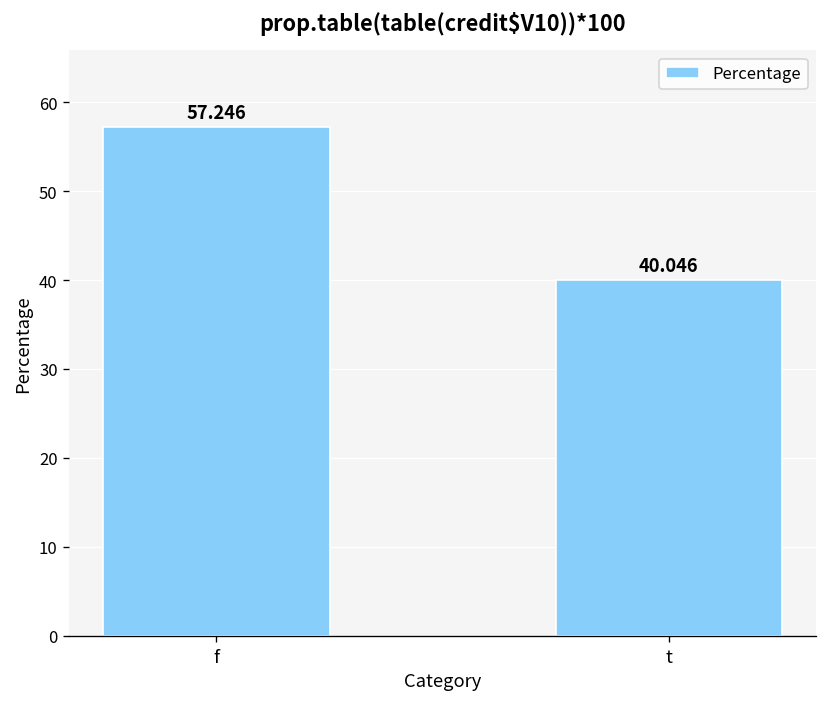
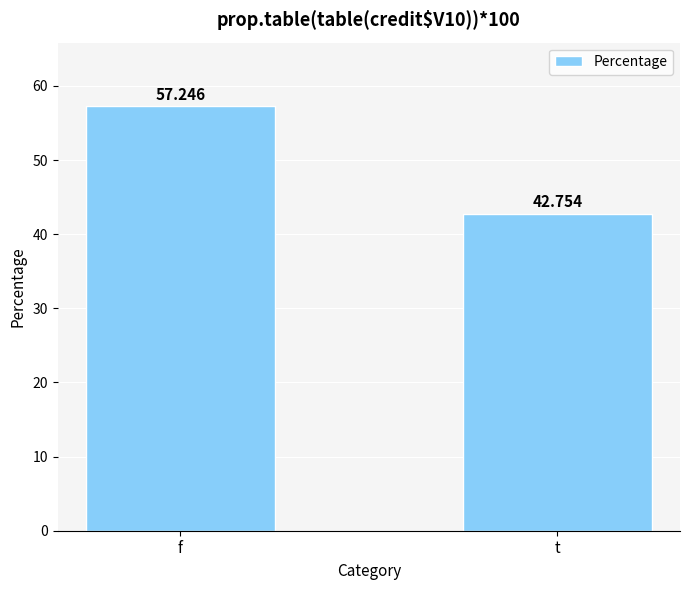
  {
    "f": 57.246,
-   "t": 40.046
+   "t": 42.754
  }
